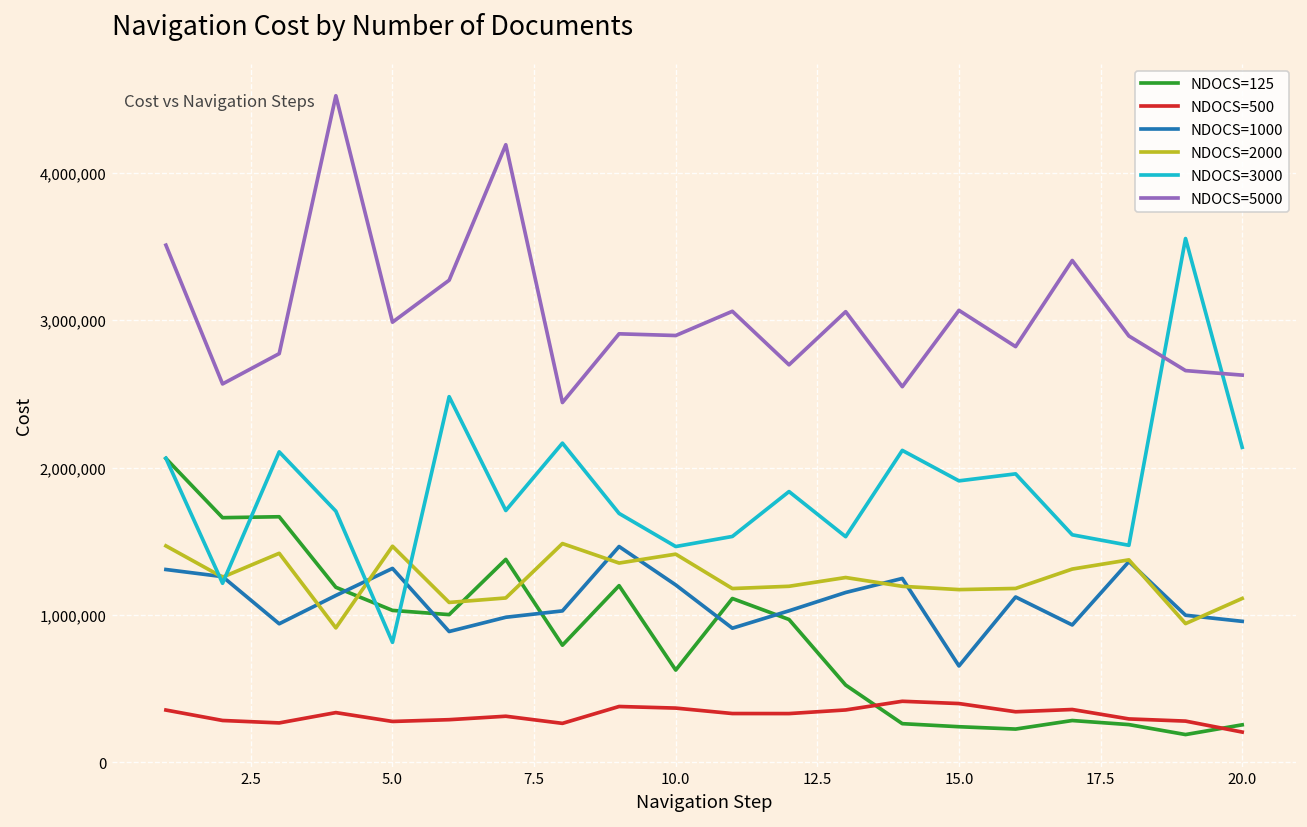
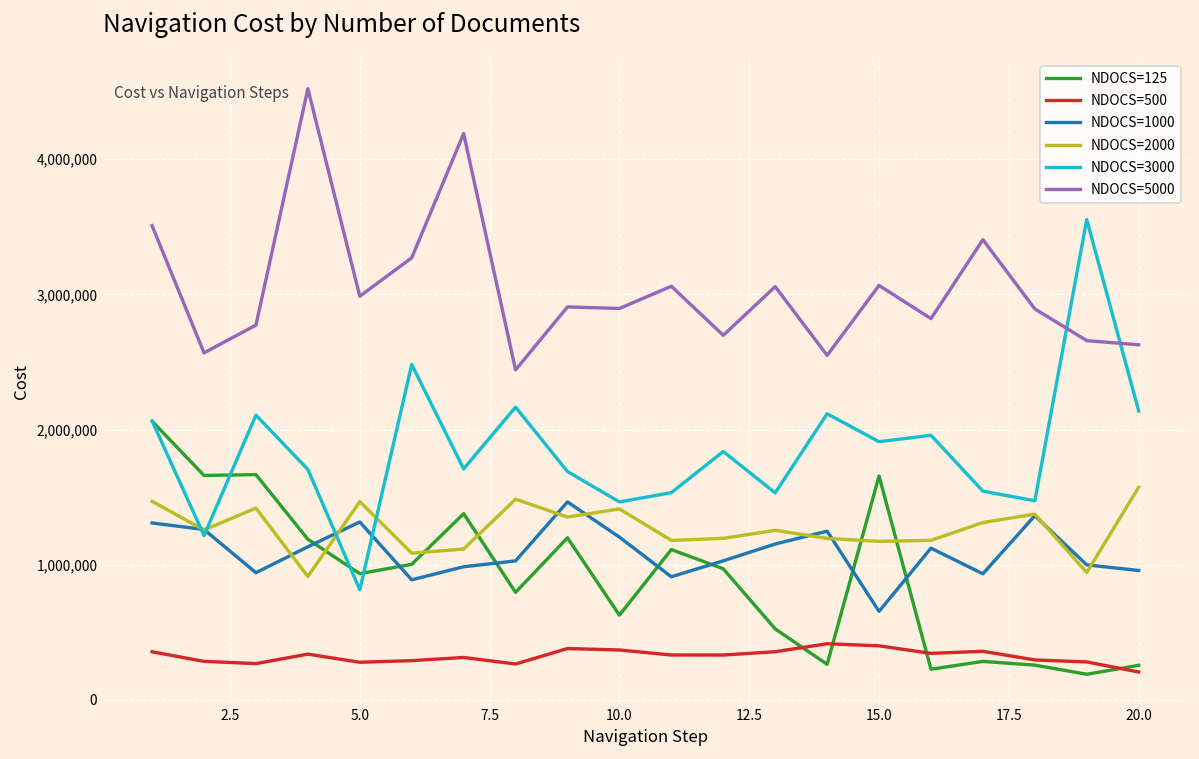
  {
    "NDOCS=125": {
-     "5.0": "1,030,000",
+     "5.0": "930,000",
      "10.0": "630,000",
-     "15.0": "240,000",
+     "15.0": "1,660,000",
      "20.0": "260,000"
    },
    "NDOCS=500": {
      "5.0": "280,000",
      "10.0": "370,000",
      "15.0": "400,000",
      "20.0": "210,000"
    },
    "NDOCS=1000": {
      "5.0": "1,320,000",
      "10.0": "1,200,000",
      "15.0": "650,000",
      "20.0": "960,000"
    },
    "NDOCS=2000": {
      "5.0": "1,470,000",
      "10.0": "1,410,000",
      "15.0": "1,170,000",
-     "20.0": "1,110,000"
+     "20.0": "1,570,000"
    },
    "NDOCS=3000": {
      "5.0": "810,000",
      "10.0": "1,460,000",
      "15.0": "1,910,000",
      "20.0": "2,140,000"
    },
    "NDOCS=5000": {
      "5.0": "2,990,000",
      "10.0": "2,900,000",
      "15.0": "3,070,000",
      "20.0": "2,630,000"
    }
  }
